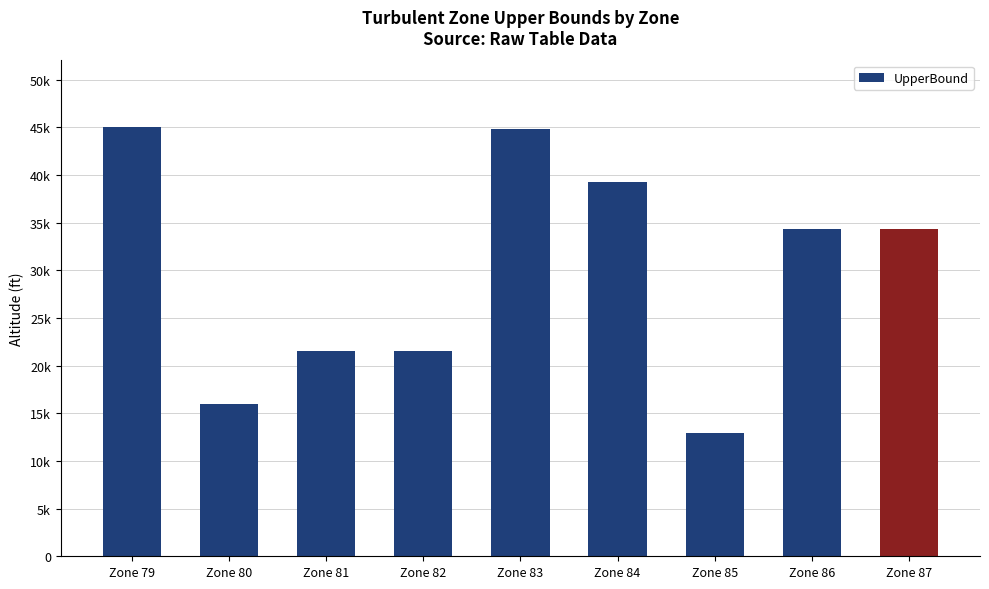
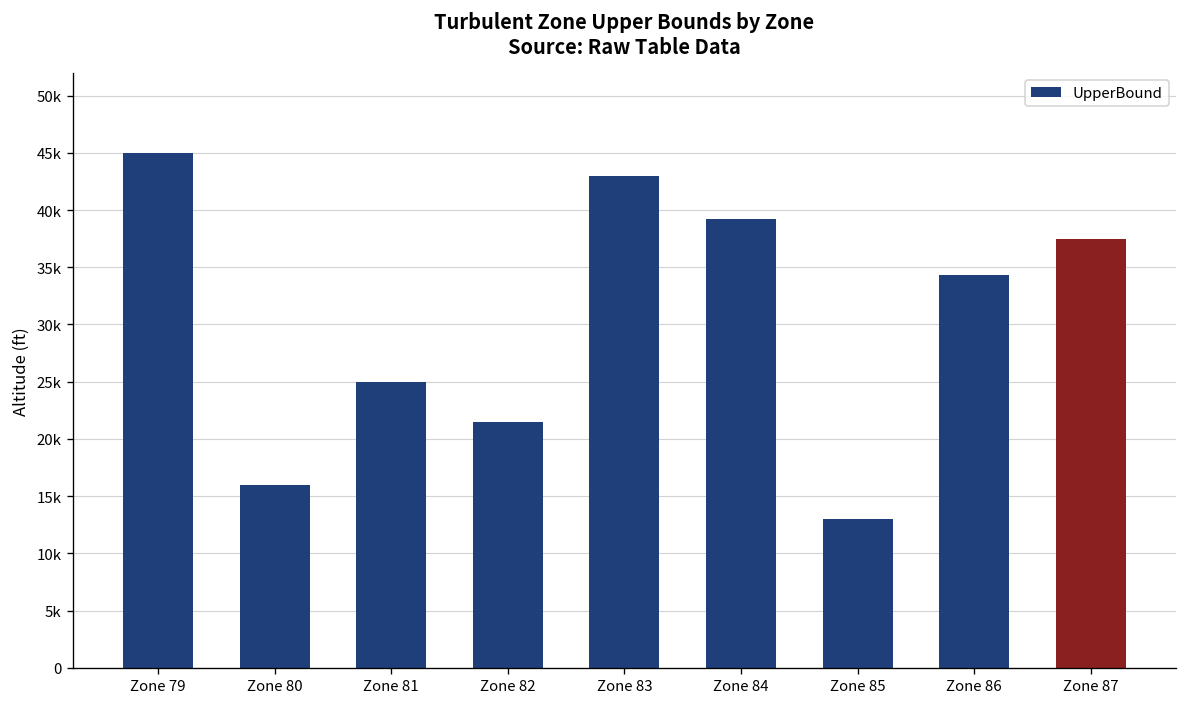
  {
    "Zone 79": 45000,
    "Zone 80": 16000,
-   "Zone 81": 22000,
+   "Zone 81": 25000,
    "Zone 82": 22000,
-   "Zone 83": 45000,
+   "Zone 83": 43000,
    "Zone 84": 39000,
    "Zone 85": 13000,
    "Zone 86": 34000,
-   "Zone 87": 34000
+   "Zone 87": 37000
  }
